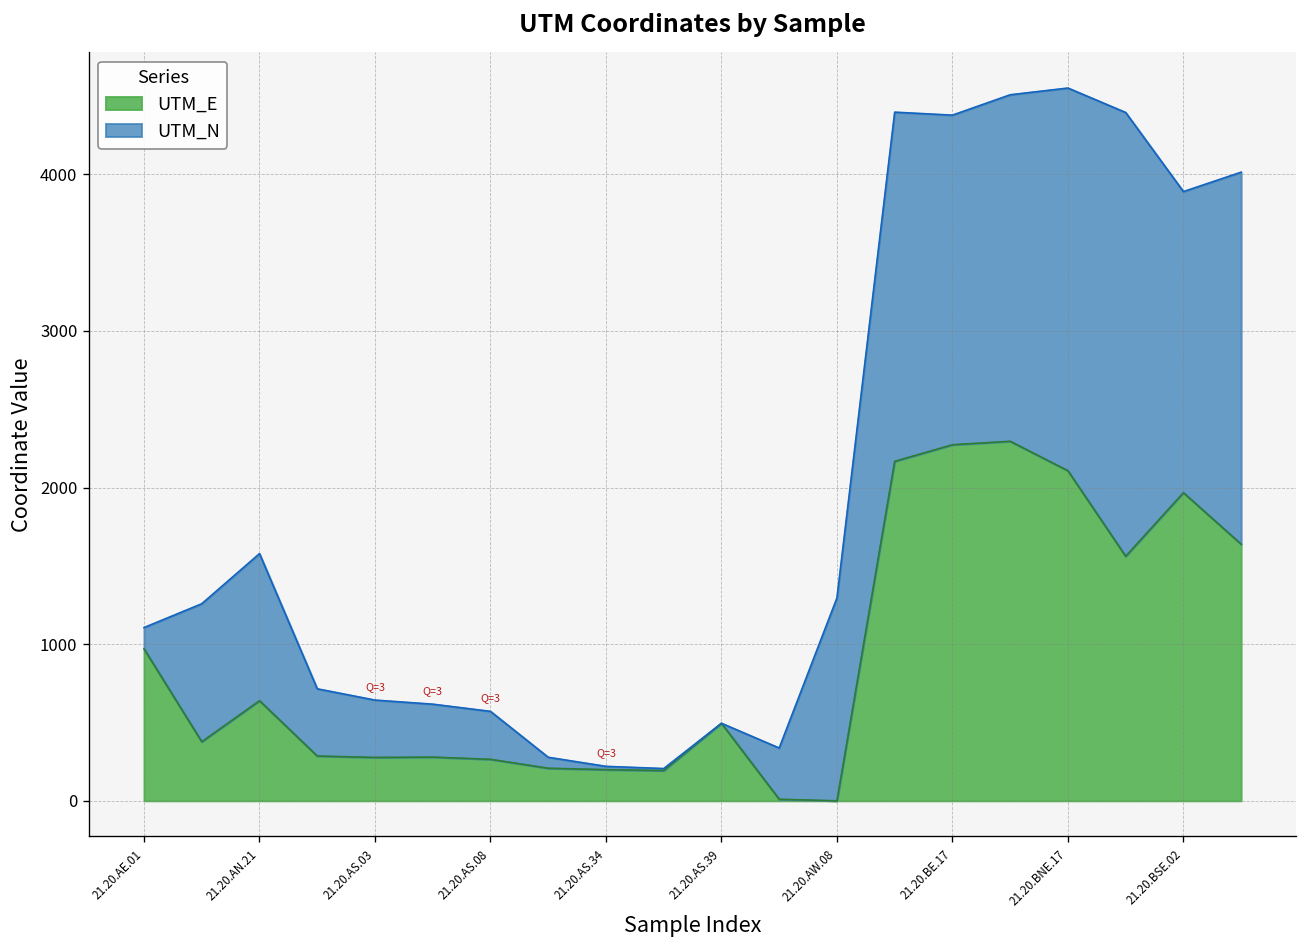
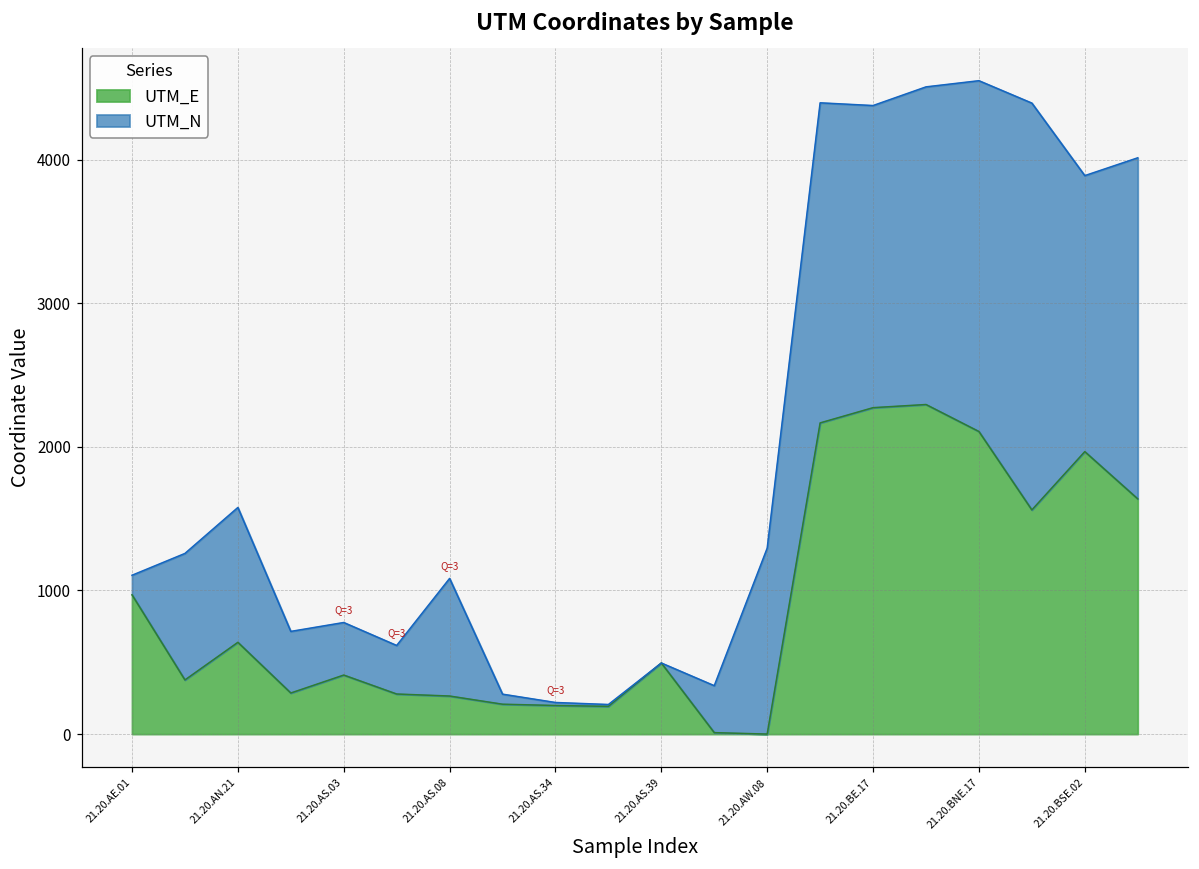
  {
    "UTM_E": {
      "21.20.AE.01": 970,
      "21.20.AN.21": 640,
-     "21.20.AS.03": 280,
+     "21.20.AS.03": 410,
      "21.20.AS.08": 270,
      "21.20.AS.34": 200,
      "21.20.AW.08": 0,
      "21.20.BE.17": 2270,
      "21.20.BNE.17": 2110,
      "21.20.BSE.02": 1970
    },
    "UTM_N": {
      "21.20.AE.01": 140,
      "21.20.AN.21": 940,
-     "21.20.AS.08": 310,
+     "21.20.AS.08": 820,
      "21.20.AW.08": 1300,
      "21.20.BE.17": 2100,
      "21.20.BNE.17": 2440,
      "21.20.BSE.02": 1920
    }
  }
